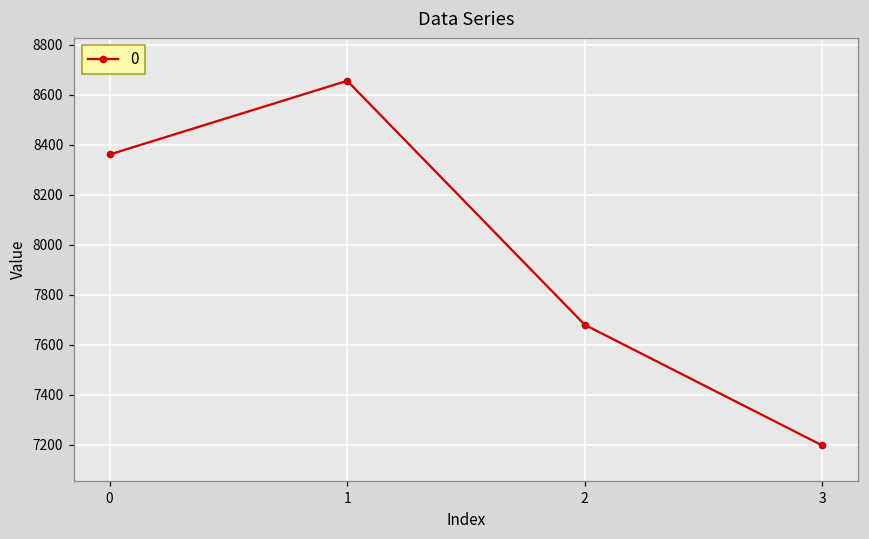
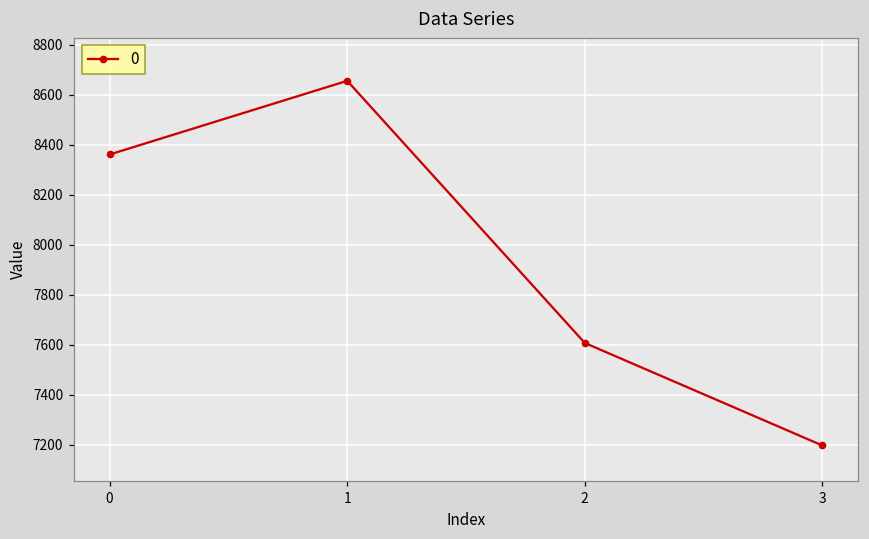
  {
    "0": 8360,
    "1": 8660,
-   "2": 7680,
+   "2": 7610,
    "3": 7200
  }
